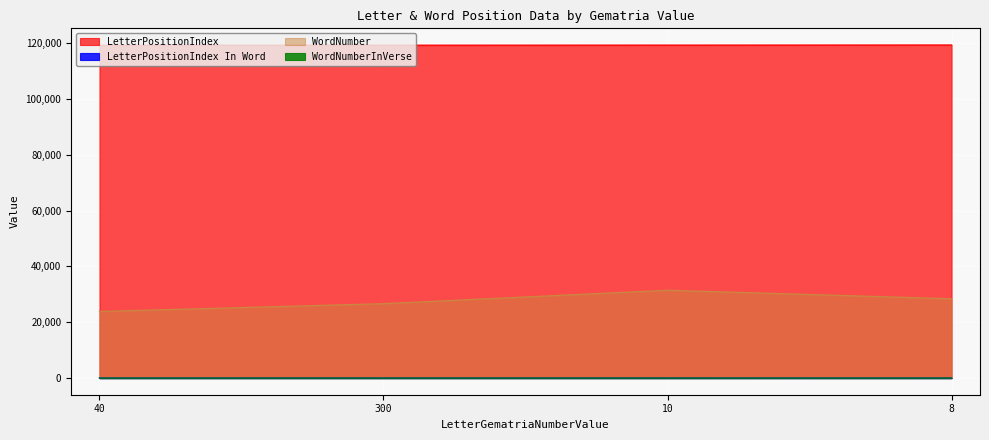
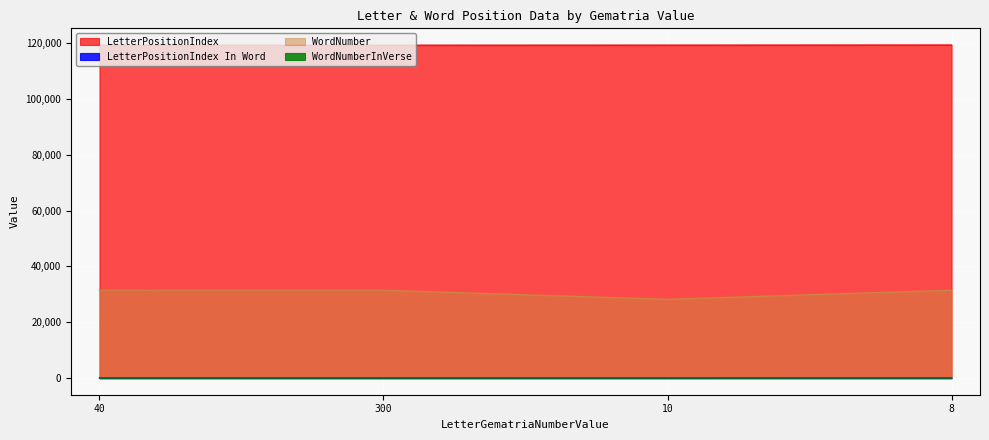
  {
    "LetterPositionIndex": {
      "10": "119,000",
      "8": "119,000"
    },
    "WordNumberInVerse": {
      "40": "0",
      "300": "0",
      "10": "0",
      "8": "0"
    },
    "WordNumber": {
-     "40": "24,000",
-     "300": "27,000",
-     "10": "31,000",
-     "8": "28,000"
+     "40": "31,000",
+     "300": "31,000",
+     "10": "28,000",
+     "8": "31,000"
    }
  }
